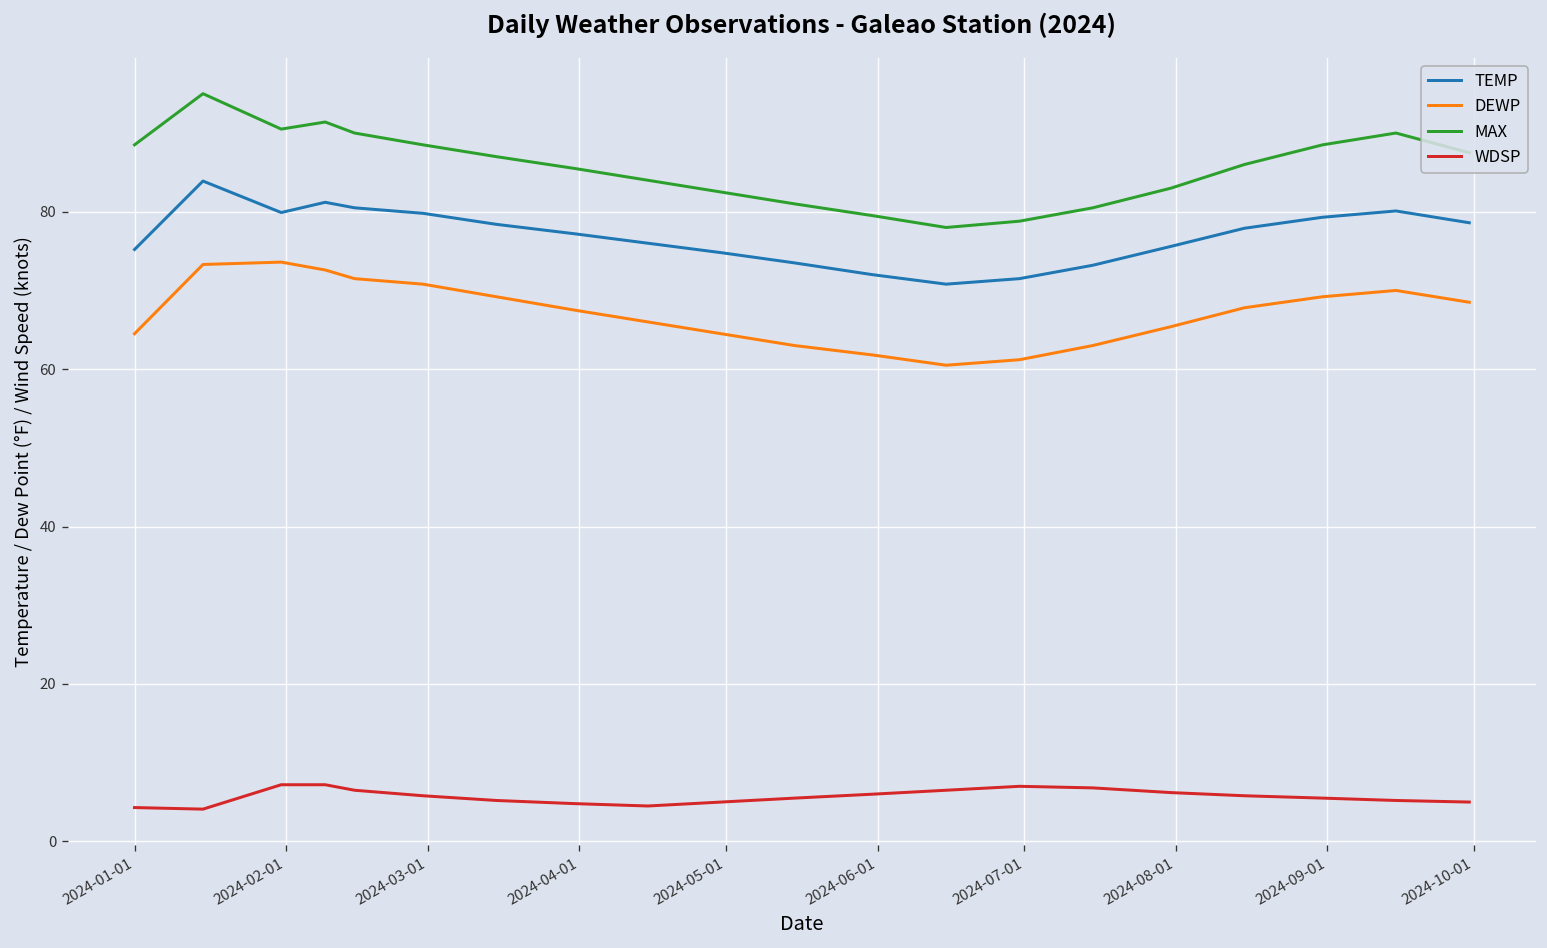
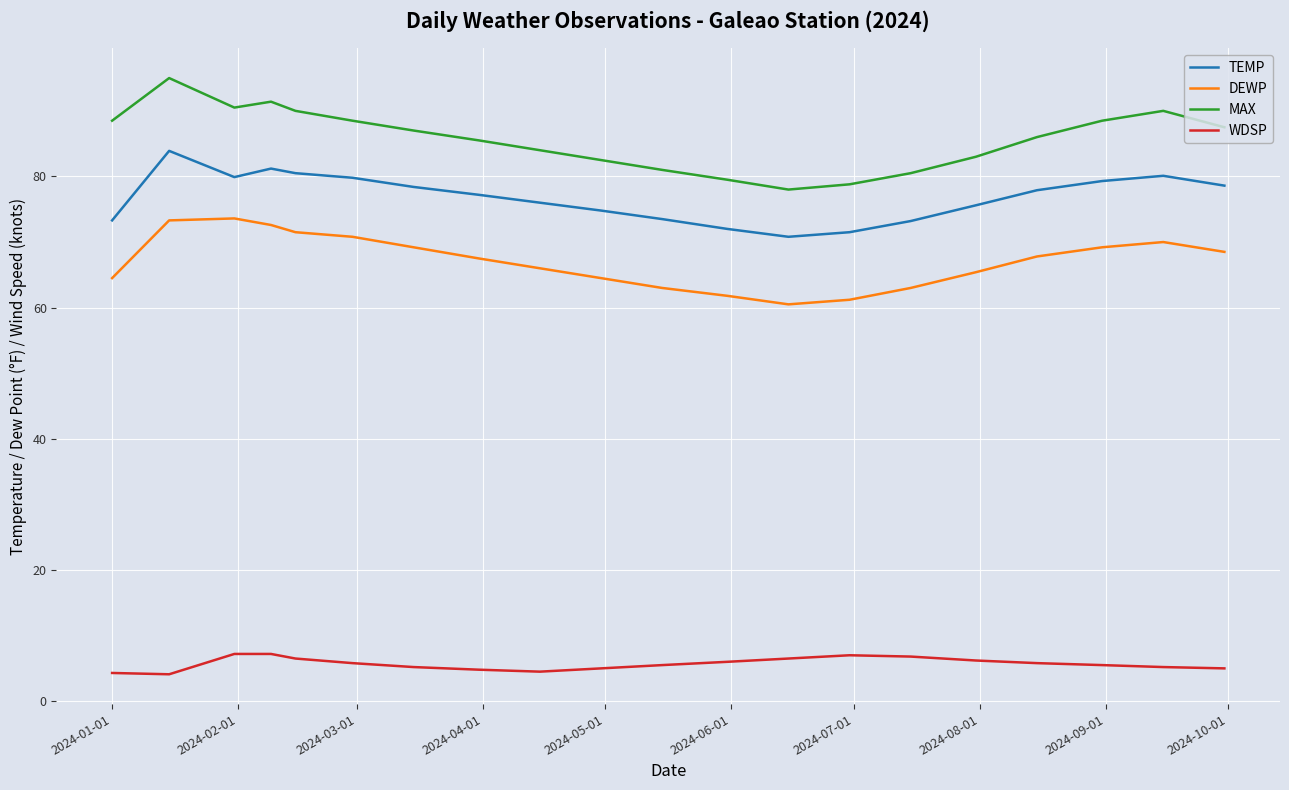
  {
    "TEMP": {
-     "2024-01-01": 75
+     "2024-01-01": 73
    },
    "DEWP": {
      "2024-01-01": 65
    },
    "MAX": {
      "2024-01-01": 89
    },
    "WDSP": {
      "2024-01-01": 4
    }
  }
